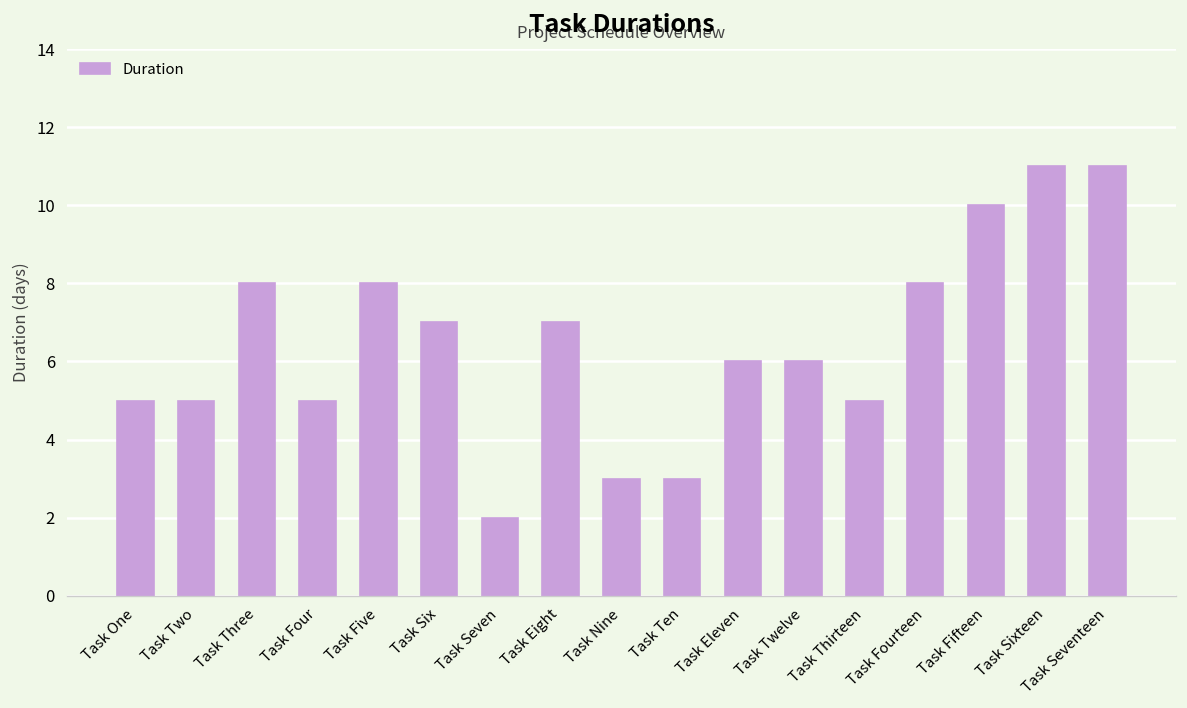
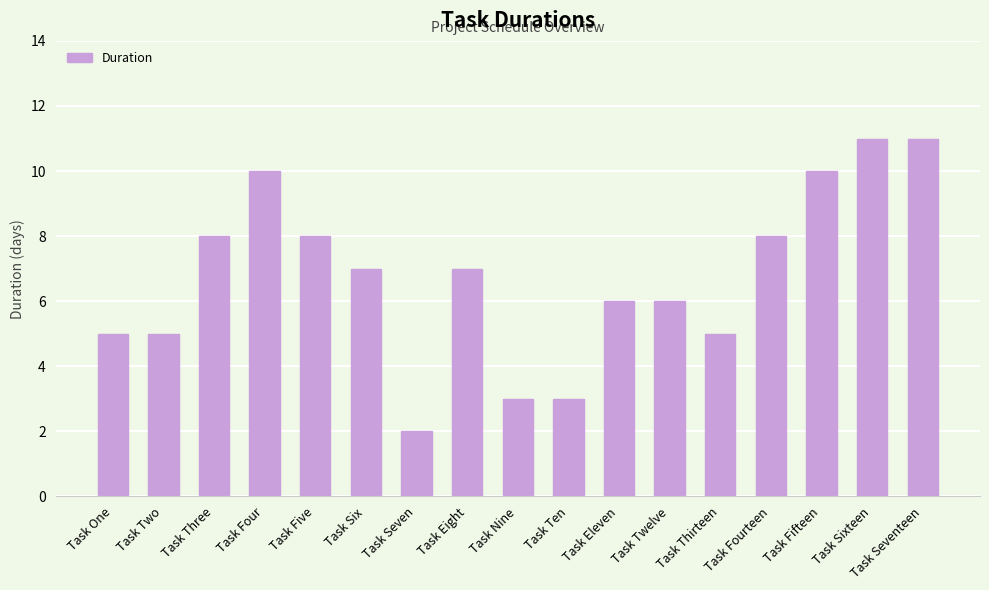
  {
    "Task One": 5,
    "Task Two": 5,
    "Task Three": 8,
-   "Task Four": 5,
+   "Task Four": 10,
    "Task Five": 8,
    "Task Six": 7,
    "Task Seven": 2,
    "Task Eight": 7,
    "Task Nine": 3,
    "Task Ten": 3,
    "Task Eleven": 6,
    "Task Twelve": 6,
    "Task Thirteen": 5,
    "Task Fourteen": 8,
    "Task Fifteen": 10,
    "Task Sixteen": 11,
    "Task Seventeen": 11
  }
